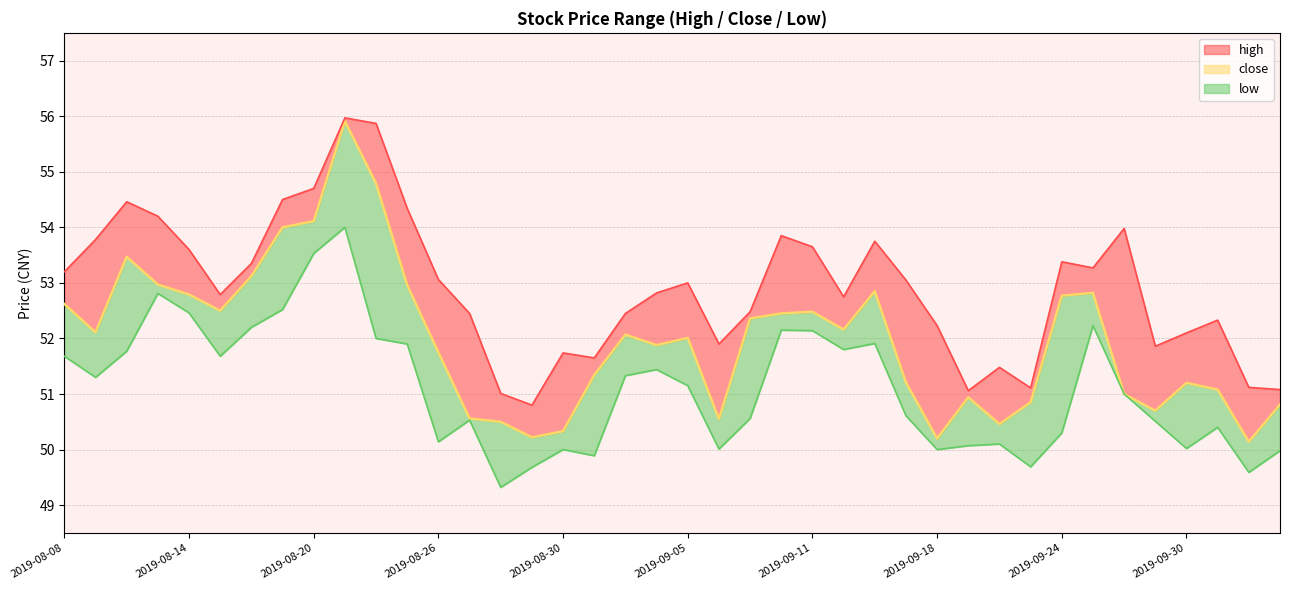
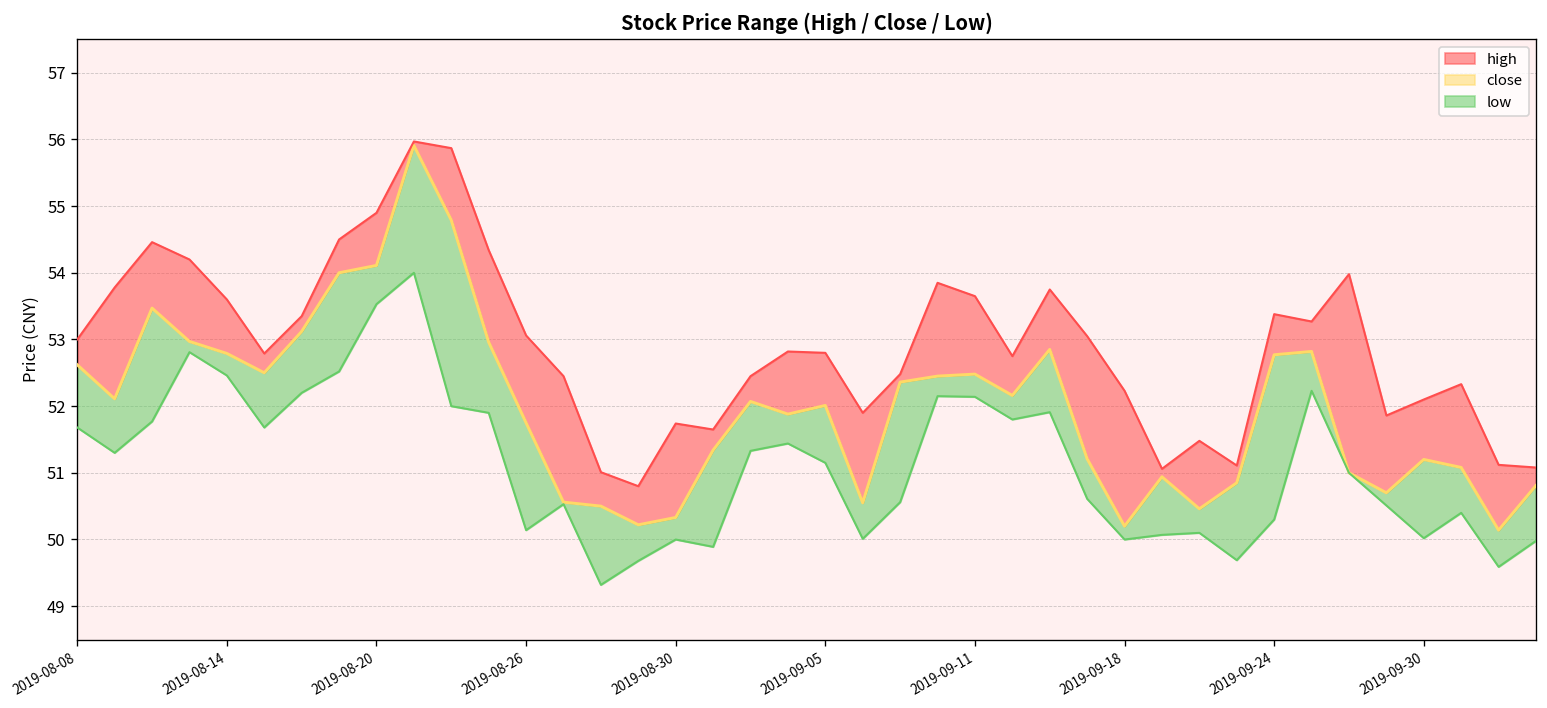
  {
    "high": {
-     "2019-08-08": 53.2,
+     "2019-08-08": 53.0,
      "2019-08-14": 53.6,
-     "2019-08-20": 54.7,
+     "2019-08-20": 54.9,
      "2019-08-26": 53.1,
      "2019-08-30": 51.7,
-     "2019-09-05": 53.0,
+     "2019-09-05": 52.8,
      "2019-09-11": 53.7,
      "2019-09-18": 52.2,
      "2019-09-24": 53.4,
      "2019-09-30": 52.1
    }
  }
